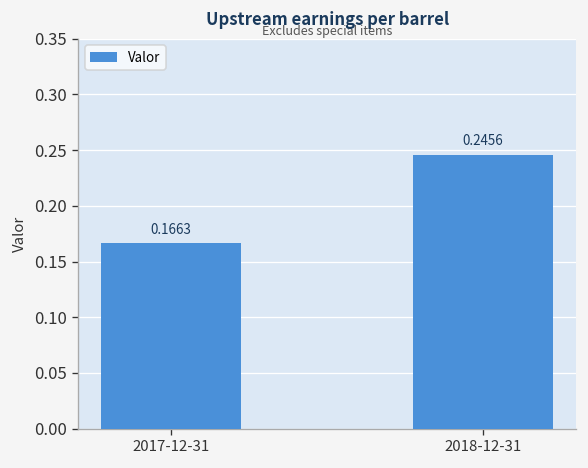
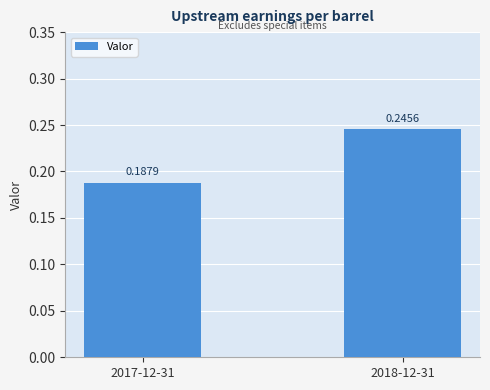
  {
-   "2017-12-31": 0.1663,
+   "2017-12-31": 0.1879,
    "2018-12-31": 0.2456
  }
